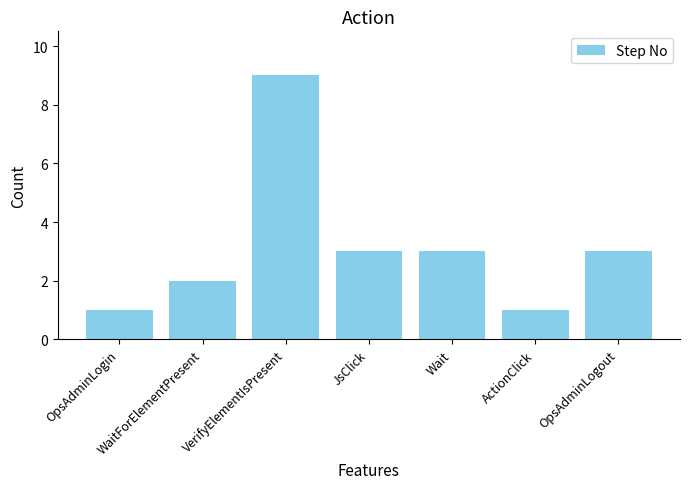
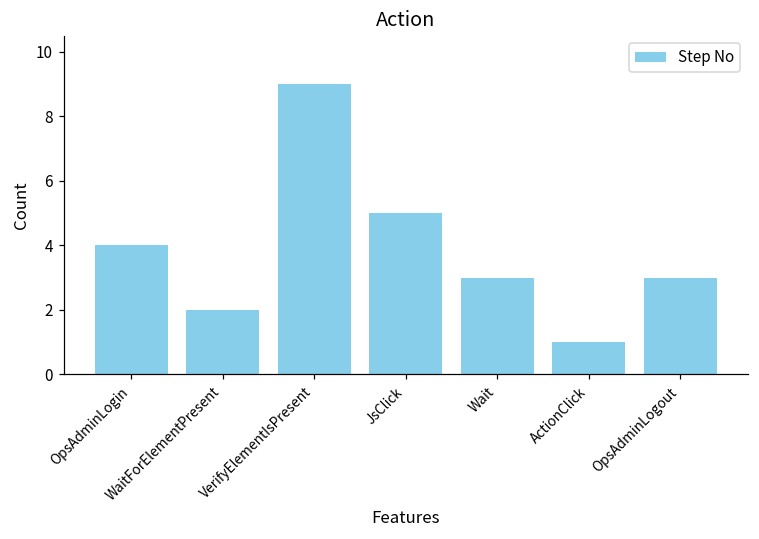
  {
-   "OpsAdminLogin": 1,
+   "OpsAdminLogin": 4,
    "WaitForElementPresent": 2,
    "VerifyElementIsPresent": 9,
-   "JsClick": 3,
+   "JsClick": 5,
    "Wait": 3,
    "ActionClick": 1,
    "OpsAdminLogout": 3
  }
